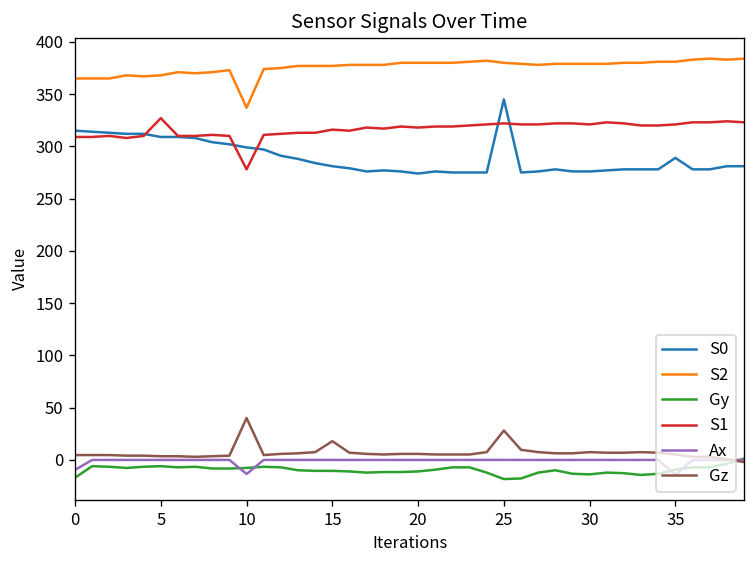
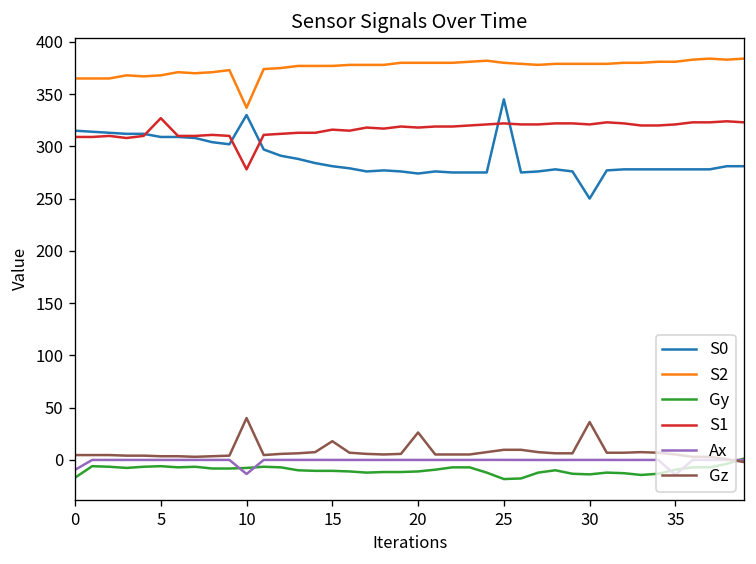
  {
    "S0": {
      "0": 320,
      "5": 310,
-     "10": 300,
+     "10": 330,
      "15": 280,
      "20": 270,
      "25": 350,
-     "30": 280,
-     "35": 290
+     "30": 250,
+     "35": 280
    },
    "S2": {
      "0": 370,
      "5": 370,
      "10": 340,
      "15": 380,
      "20": 380,
      "25": 380,
      "30": 380,
      "35": 380
    },
    "Gy": {
      "0": -20,
      "5": -10,
      "10": -10,
      "15": -10,
      "20": -10,
      "25": -20,
      "30": -10
    },
    "S1": {
      "0": 310,
      "5": 330,
      "10": 280,
      "15": 320,
      "20": 320,
      "25": 320,
      "30": 320,
      "35": 320
    },
    "Ax": {
      "0": -10,
      "5": 0,
      "10": -10,
      "15": 0,
      "20": 0,
      "25": 0,
      "30": 0
    },
    "Gz": {
      "0": 0,
      "5": 0,
      "10": 40,
      "15": 20,
-     "20": 10,
-     "25": 30,
-     "30": 10
+     "20": 30,
+     "25": 10,
+     "30": 40
    }
  }
